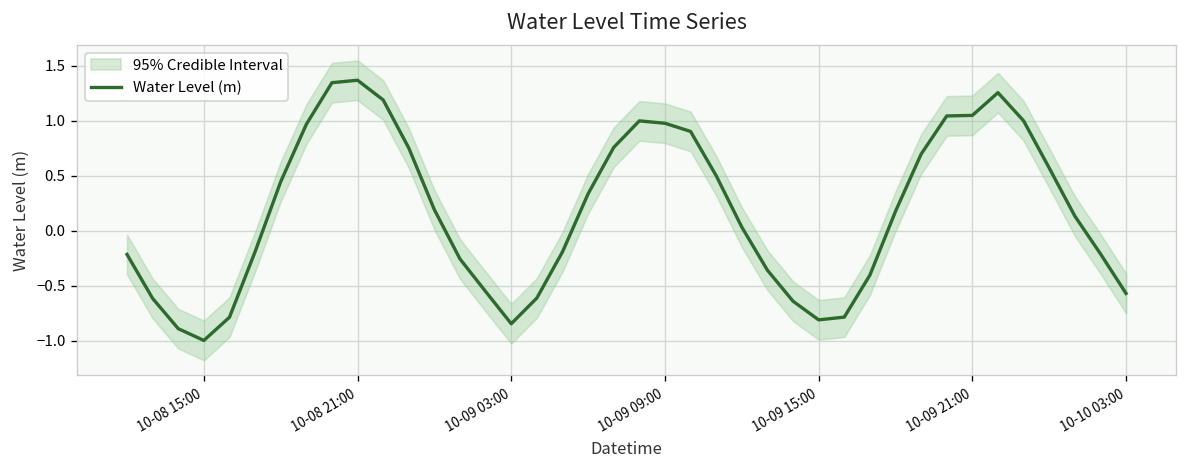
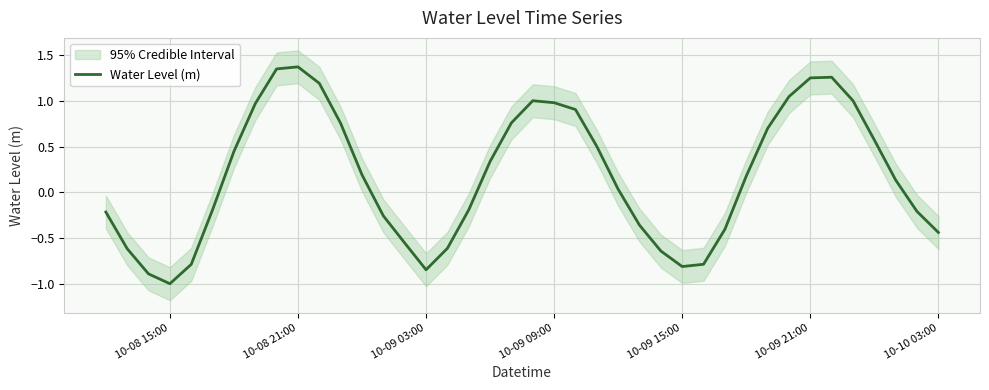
  {
    "Water Level (m)": {
      "10-08 15:00": -1.0,
      "10-08 21:00": 1.4,
      "10-09 03:00": -0.8,
      "10-09 09:00": 1.0,
      "10-09 15:00": -0.8,
-     "10-09 21:00": 1.1,
-     "10-10 03:00": -0.6
+     "10-09 21:00": 1.2,
+     "10-10 03:00": -0.4
    }
  }
